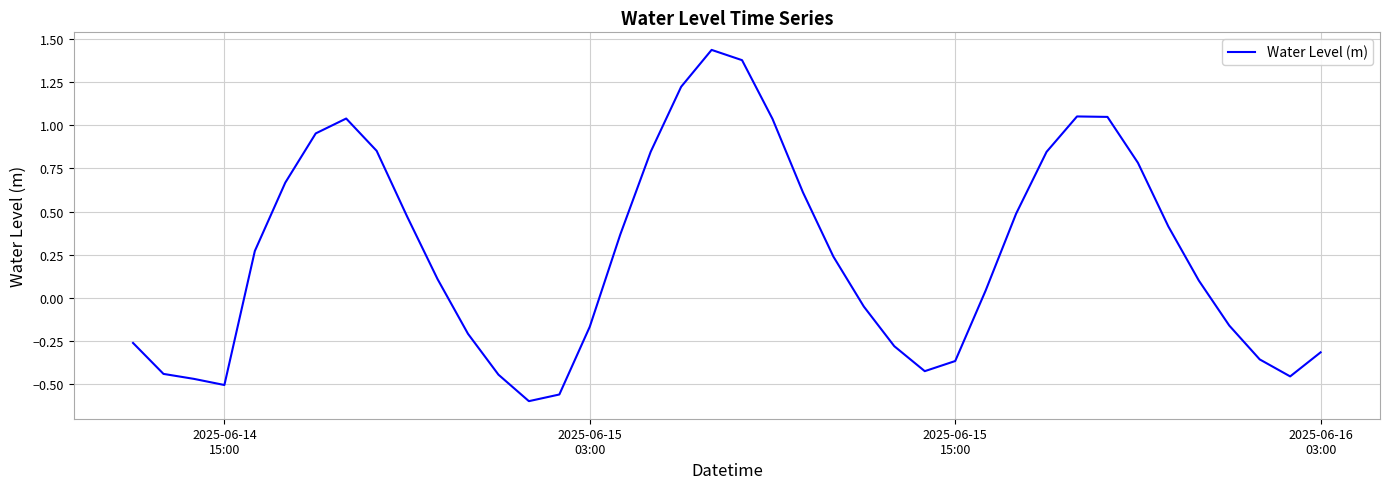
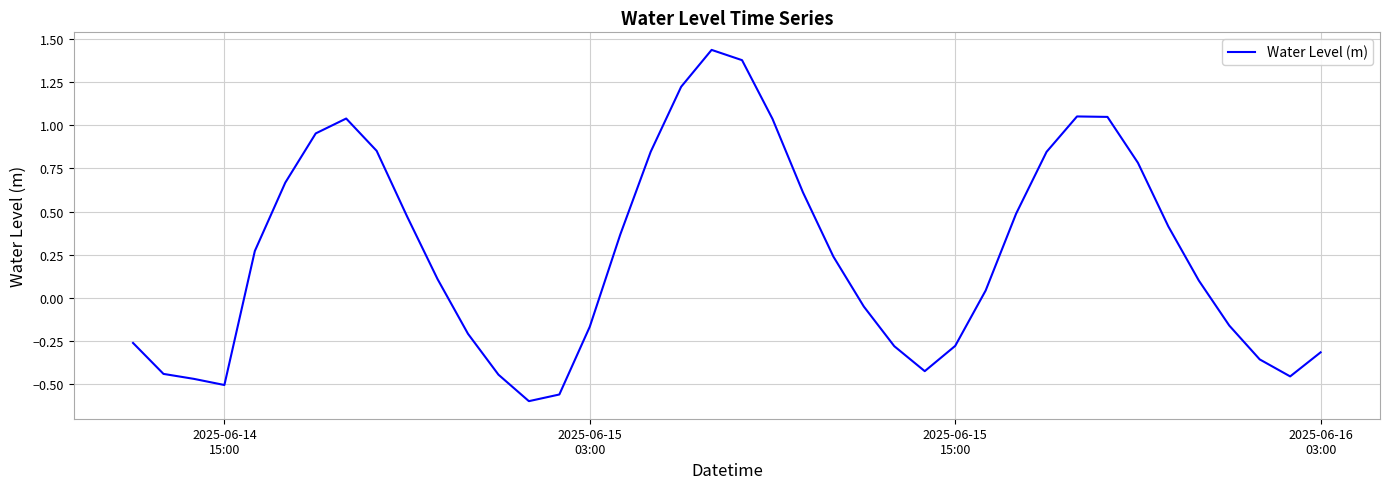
  {
    "2025-06-14 15:00": -0.51,
    "2025-06-15 03:00": -0.17,
-   "2025-06-15 15:00": -0.37,
+   "2025-06-15 15:00": -0.28,
    "2025-06-16 03:00": -0.32
  }
